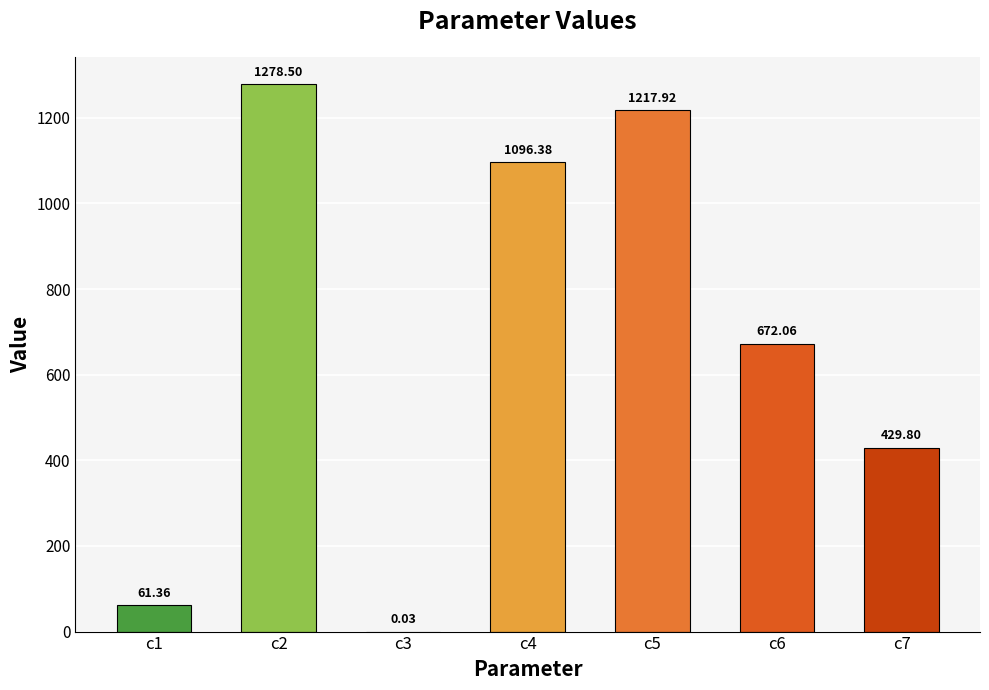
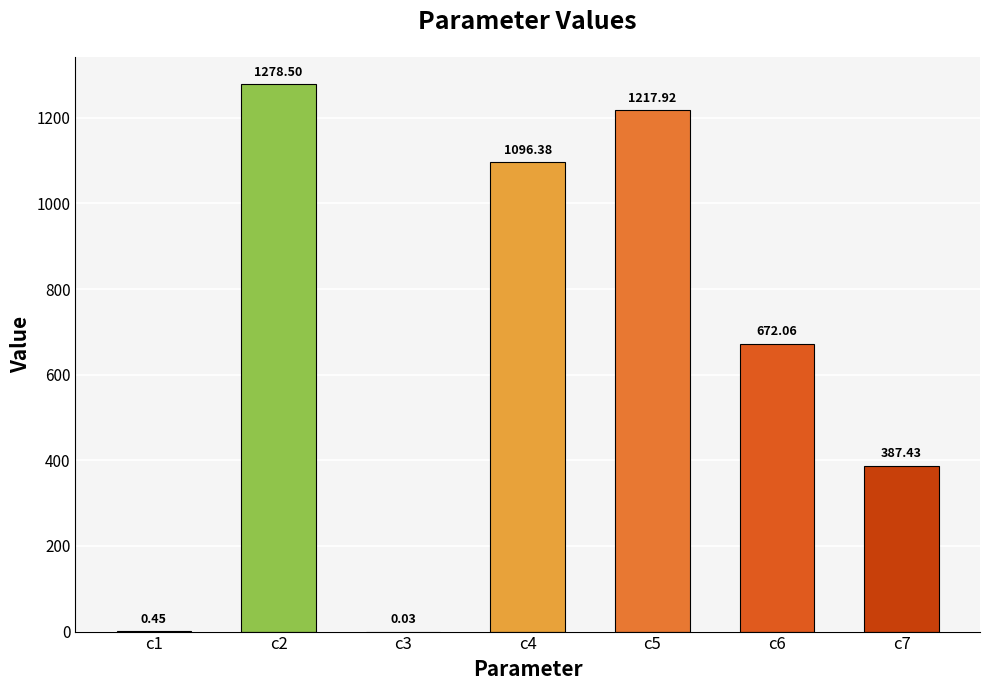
  {
-   "c1": 61.36,
+   "c1": 0.45,
    "c2": 1278.50,
    "c3": 0.03,
    "c4": 1096.38,
    "c5": 1217.92,
    "c6": 672.06,
-   "c7": 429.80
+   "c7": 387.43
  }
